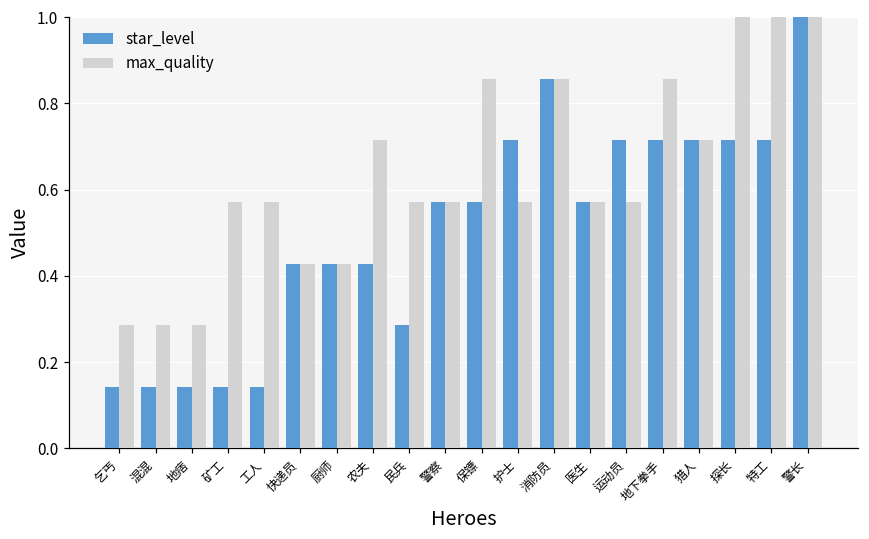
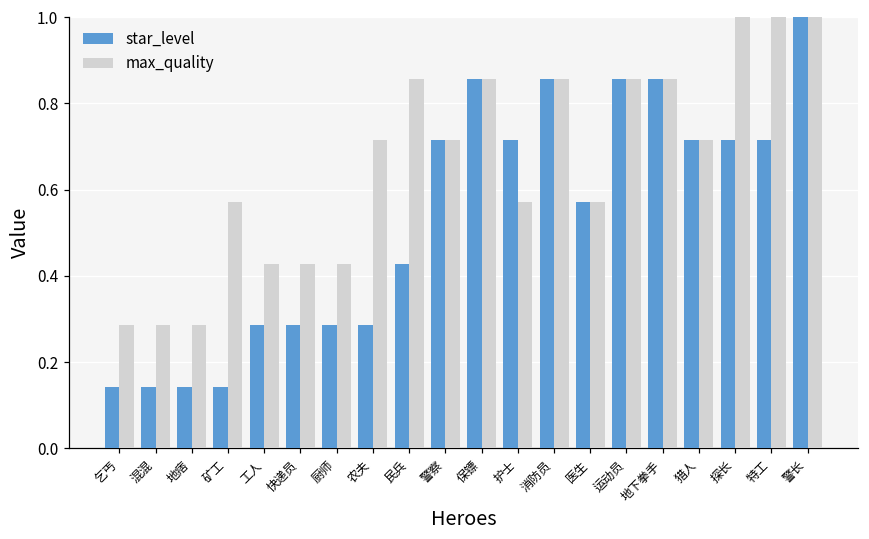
  {
    "star_level": {
      "乞丐": 0.14,
      "混混": 0.14,
      "地痞": 0.14,
      "矿工": 0.14,
-     "工人": 0.14,
-     "快递员": 0.43,
-     "厨师": 0.43,
-     "农夫": 0.43,
-     "民兵": 0.29,
-     "警察": 0.57,
-     "保镖": 0.57,
+     "工人": 0.29,
+     "快递员": 0.29,
+     "厨师": 0.29,
+     "农夫": 0.29,
+     "民兵": 0.43,
+     "警察": 0.71,
+     "保镖": 0.86,
      "护士": 0.71,
      "消防员": 0.86,
      "医生": 0.57,
-     "运动员": 0.71,
-     "地下拳手": 0.71,
+     "运动员": 0.86,
+     "地下拳手": 0.86,
      "猎人": 0.71,
      "探长": 0.71,
      "特工": 0.71,
      "警长": 1.00
    },
    "max_quality": {
      "乞丐": 0.29,
      "混混": 0.29,
      "地痞": 0.29,
      "矿工": 0.57,
-     "工人": 0.57,
+     "工人": 0.43,
      "快递员": 0.43,
      "厨师": 0.43,
      "农夫": 0.71,
-     "民兵": 0.57,
-     "警察": 0.57,
+     "民兵": 0.86,
+     "警察": 0.71,
      "保镖": 0.86,
      "护士": 0.57,
      "消防员": 0.86,
      "医生": 0.57,
-     "运动员": 0.57,
+     "运动员": 0.86,
      "地下拳手": 0.86,
      "猎人": 0.71,
      "探长": 1.00,
      "特工": 1.00,
      "警长": 1.00
    }
  }
